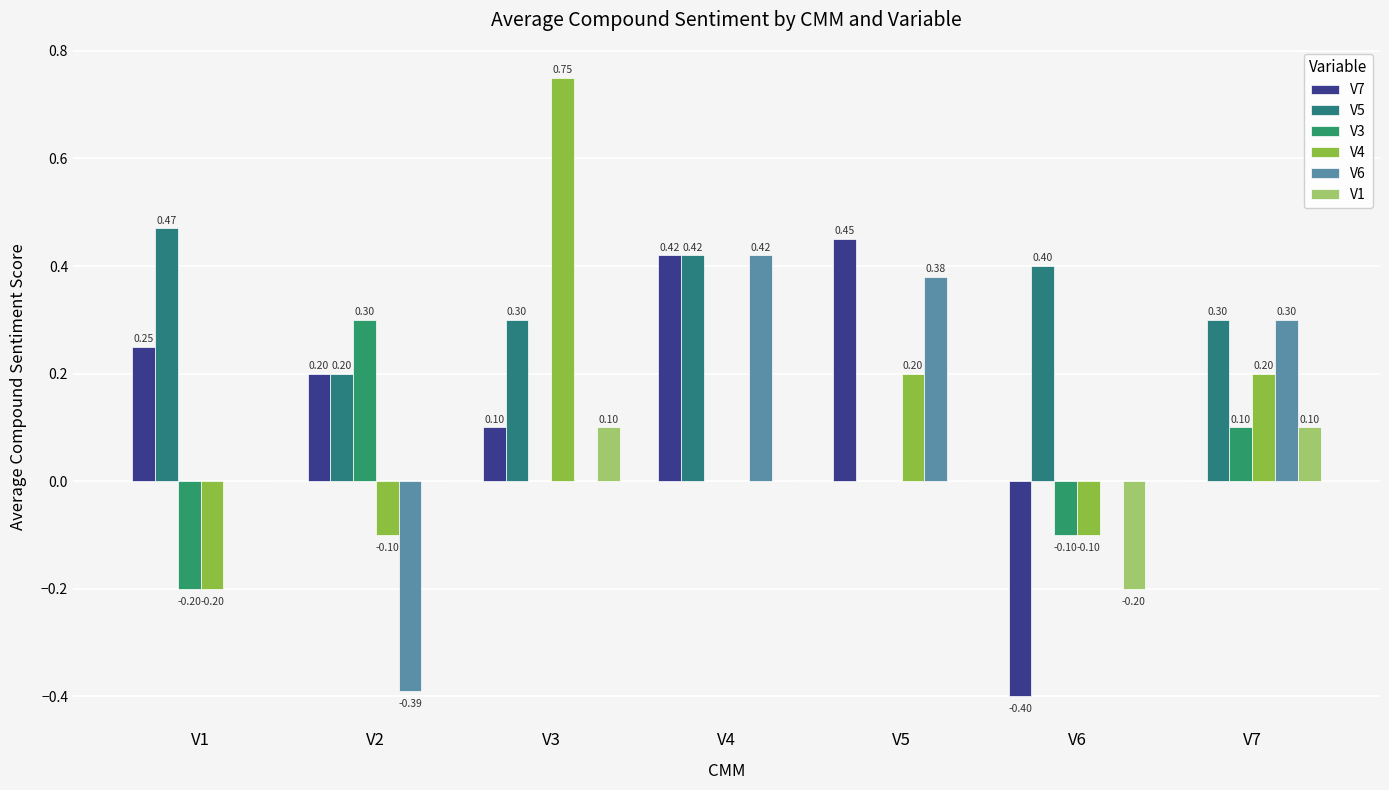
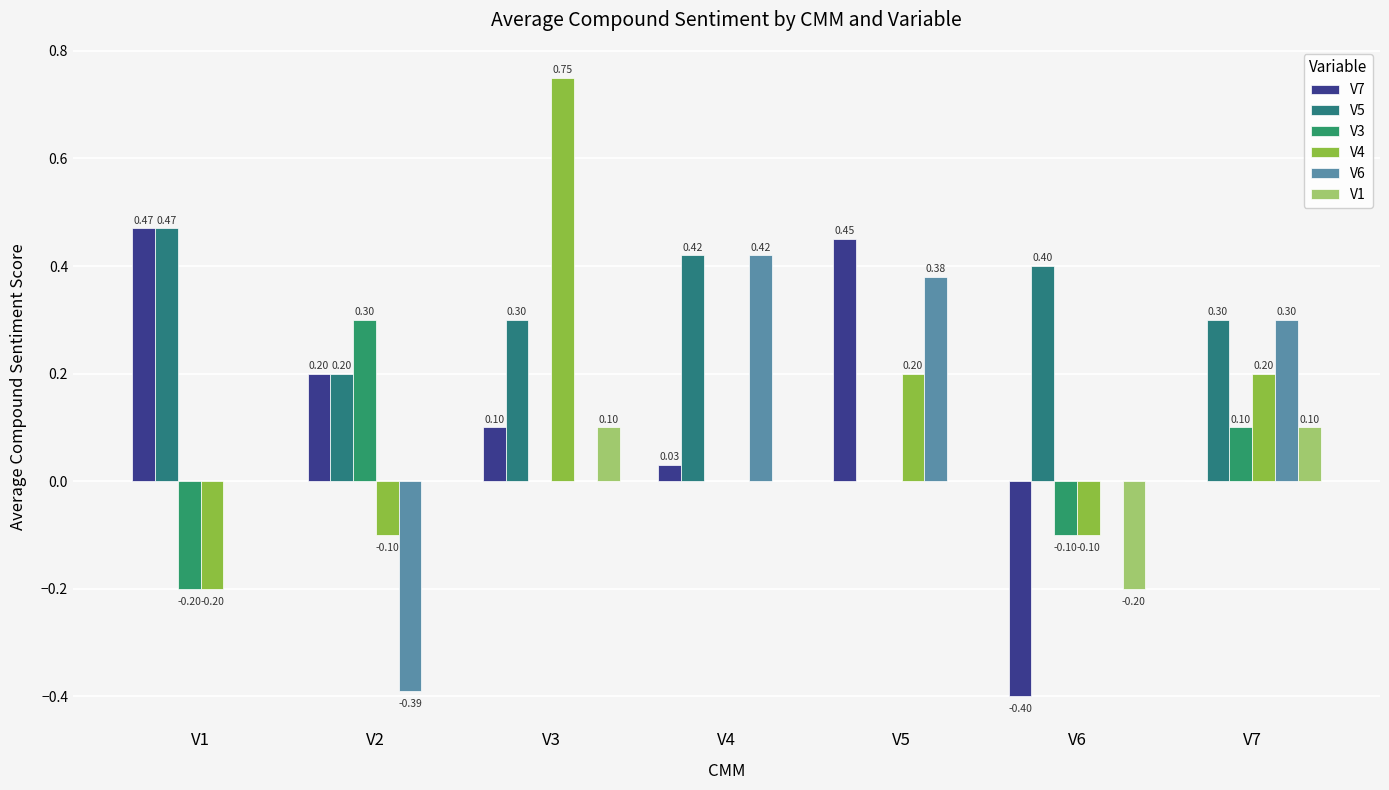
  {
    "V7": {
-     "V1": 0.25,
+     "V1": 0.47,
      "V2": 0.20,
      "V3": 0.10,
-     "V4": 0.42,
+     "V4": 0.03,
      "V5": 0.45,
      "V6": -0.40
    },
    "V6": {
      "V2": -0.39,
      "V4": 0.42,
      "V5": 0.38,
      "V7": 0.30
    }
  }
